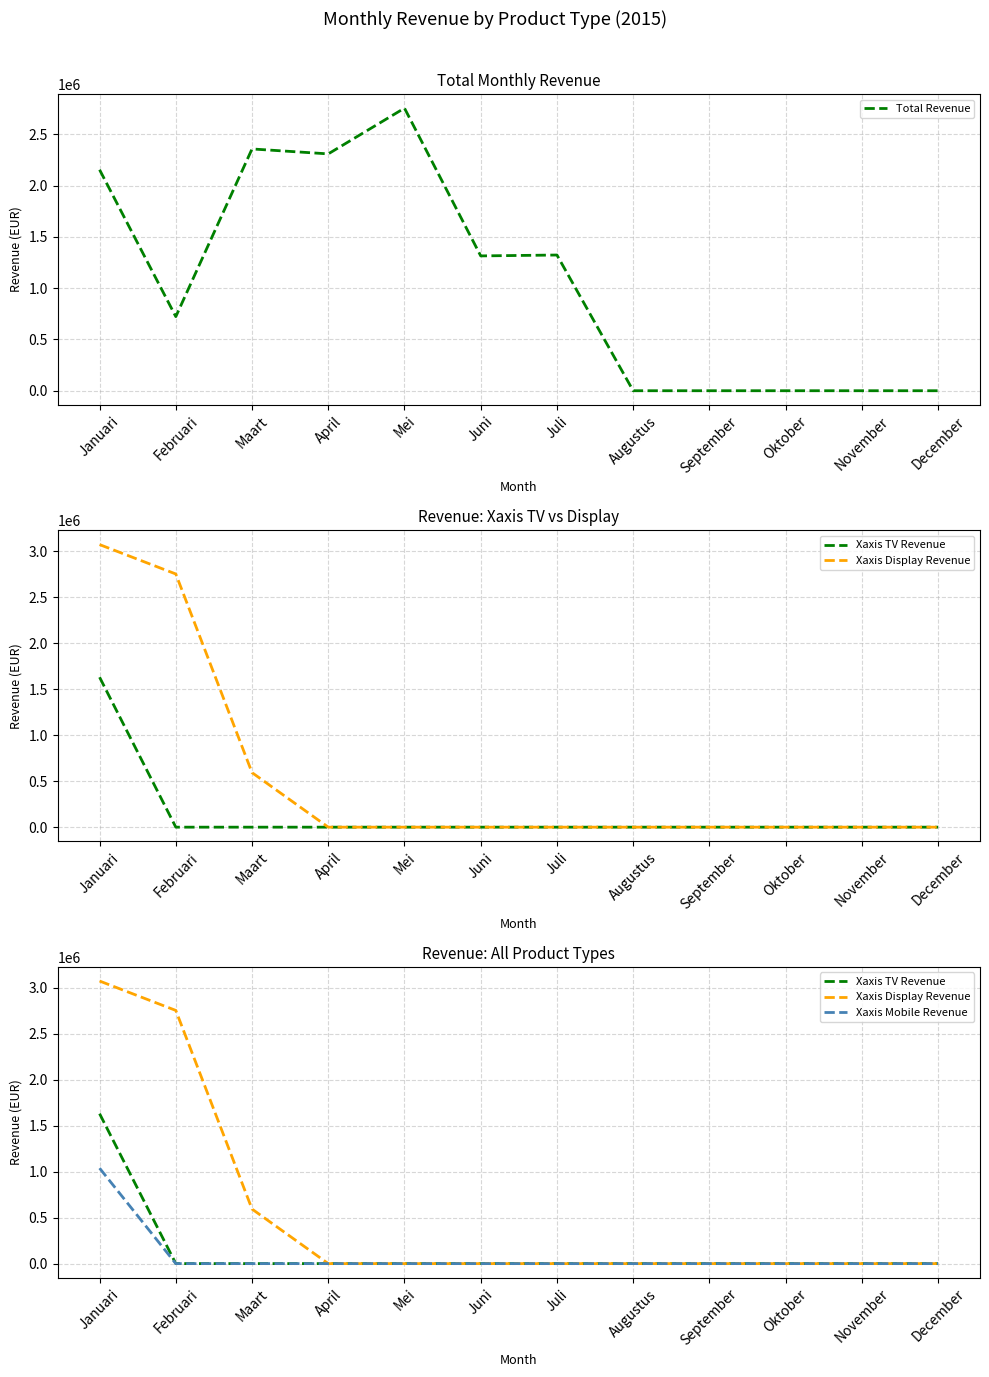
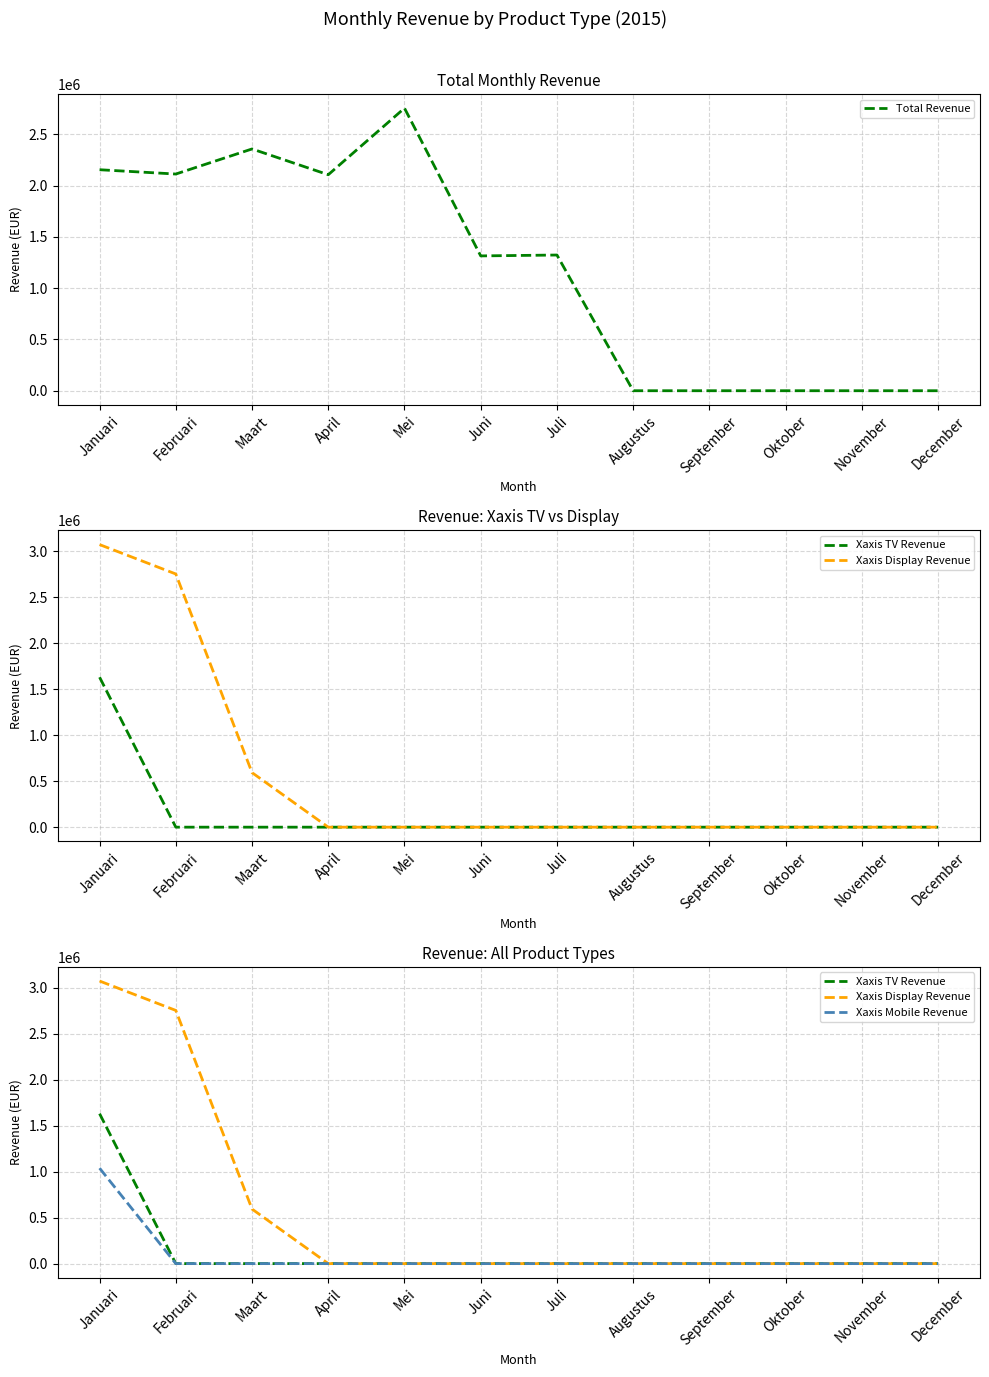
  {
    "Total Monthly Revenue": {
      "Januari": 2150000,
-     "Februari": 720000,
+     "Februari": 2110000,
      "Maart": 2360000,
-     "April": 2310000,
+     "April": 2110000,
      "Mei": 2750000,
      "Juni": 1310000,
      "Juli": 1320000,
      "Augustus": 0,
      "September": 0,
      "Oktober": 0,
      "November": 0,
      "December": 0
    },
    "Revenue: Xaxis TV vs Display": {
      "Xaxis TV Revenue": {
        "Januari": 1600000,
        "Februari": 0,
        "Maart": 0
      },
      "Xaxis Display Revenue": {
        "Januari": 3100000,
        "Februari": 2800000,
        "Maart": 600000
      }
    },
    "Revenue: All Product Types": {
      "Xaxis TV Revenue": {
        "Januari": 1600000
      },
      "Xaxis Display Revenue": {
        "Januari": 3100000,
        "Februari": 2800000,
        "Maart": 600000
      },
      "Xaxis Mobile Revenue": {
        "Januari": 1000000
      }
    }
  }
